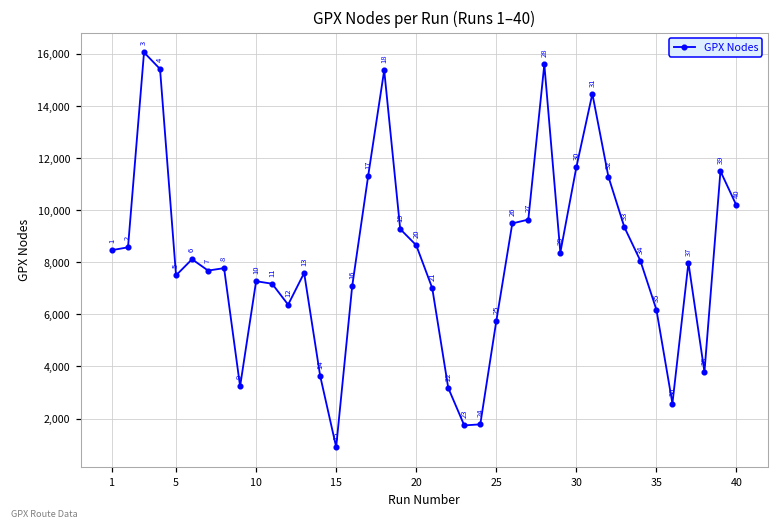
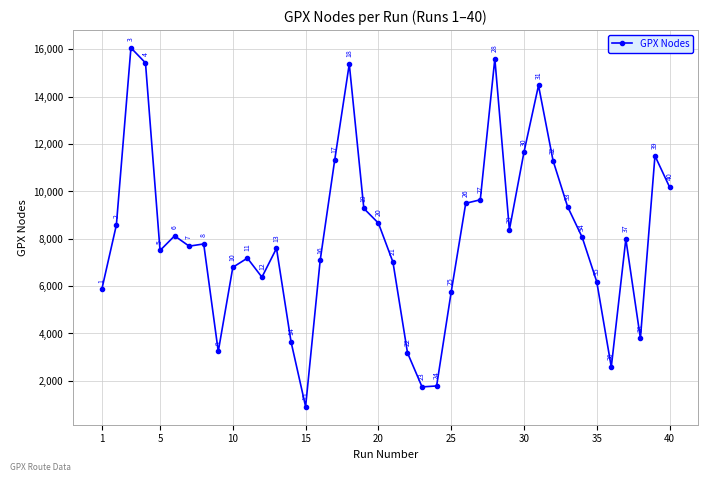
  {
-   "1": "8,500",
-   "10": "7,300"
+   "1": "5,900",
+   "10": "6,800"
  }
